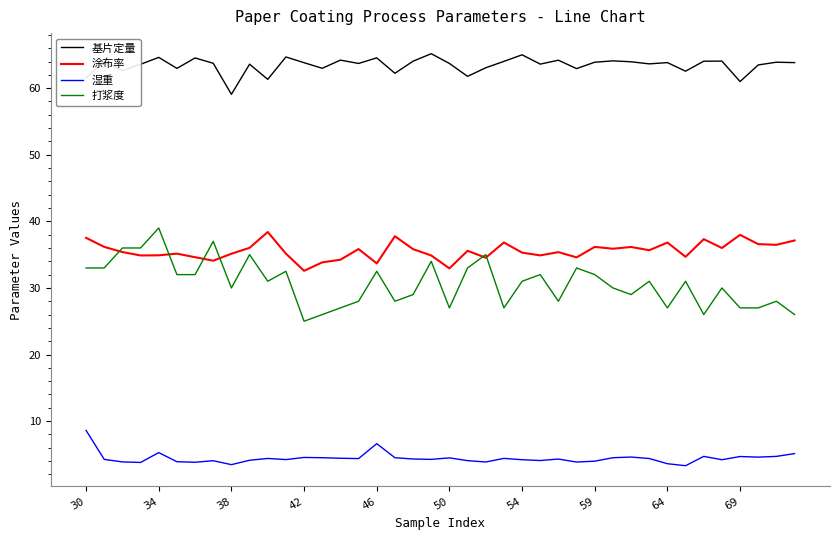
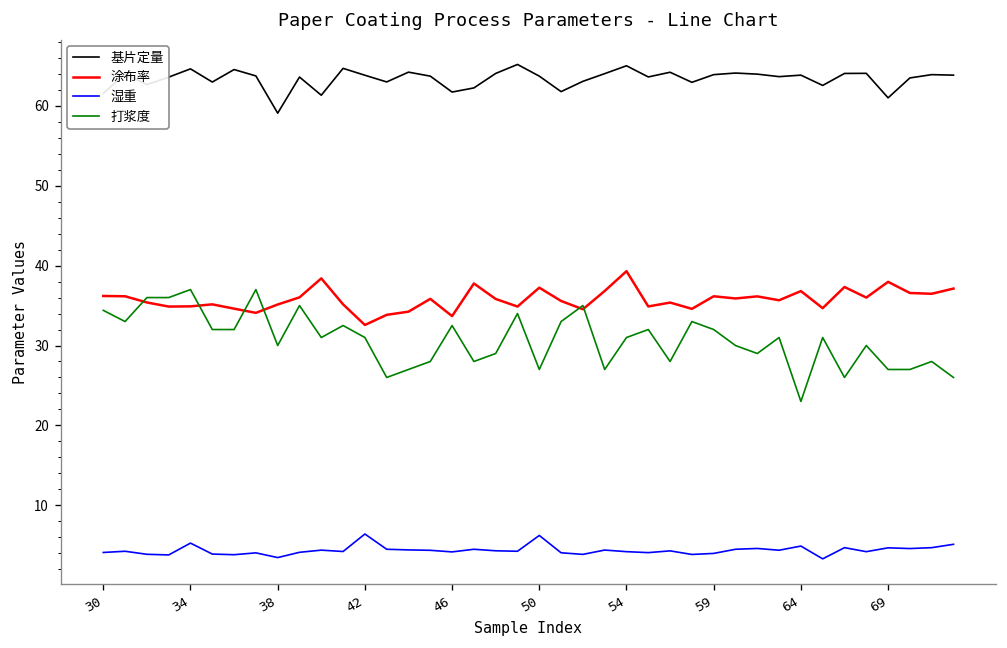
  {
    "基片定量": {
      "34": 65,
      "38": 59,
      "42": 64,
-     "46": 65,
+     "46": 62,
      "50": 64,
      "54": 65,
      "59": 64,
      "64": 64,
      "69": 61
    },
    "涂布率": {
-     "30": 38,
+     "30": 36,
      "34": 35,
      "38": 35,
      "42": 33,
      "46": 34,
-     "50": 33,
-     "54": 35,
+     "50": 37,
+     "54": 39,
      "59": 36,
      "64": 37,
      "69": 38
    },
    "湿重": {
-     "30": 9,
+     "30": 4,
      "34": 5,
      "38": 3,
-     "42": 5,
-     "46": 7,
-     "50": 4,
+     "42": 6,
+     "46": 4,
+     "50": 6,
      "54": 4,
      "59": 4,
-     "64": 4,
+     "64": 5,
      "69": 5
    },
    "打浆度": {
-     "30": 33,
-     "34": 39,
+     "30": 34,
+     "34": 37,
      "38": 30,
-     "42": 25,
+     "42": 31,
      "46": 33,
      "50": 27,
      "54": 31,
      "59": 32,
-     "64": 27,
+     "64": 23,
      "69": 27
    }
  }
